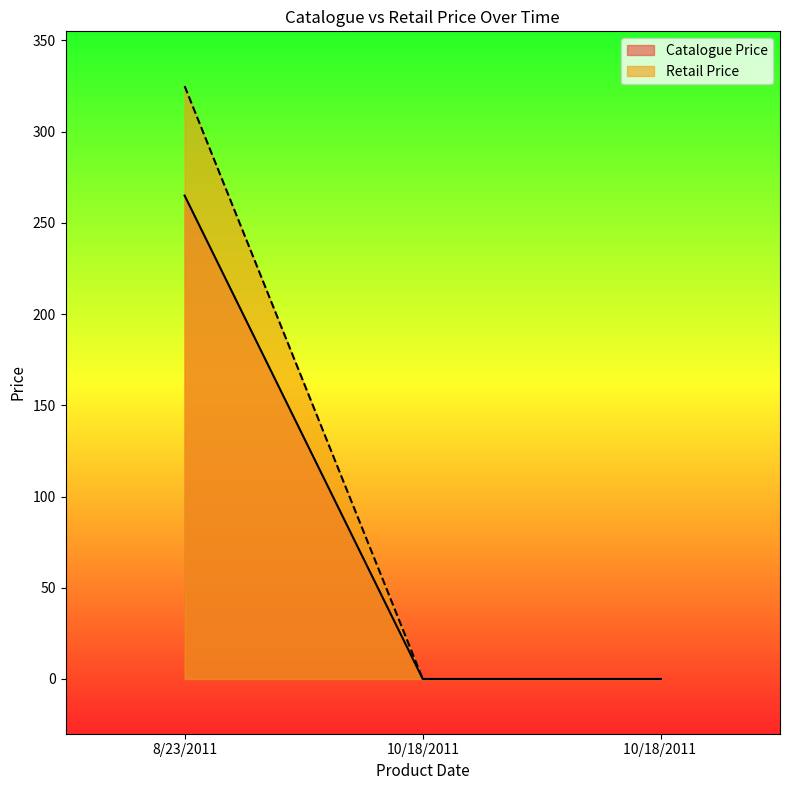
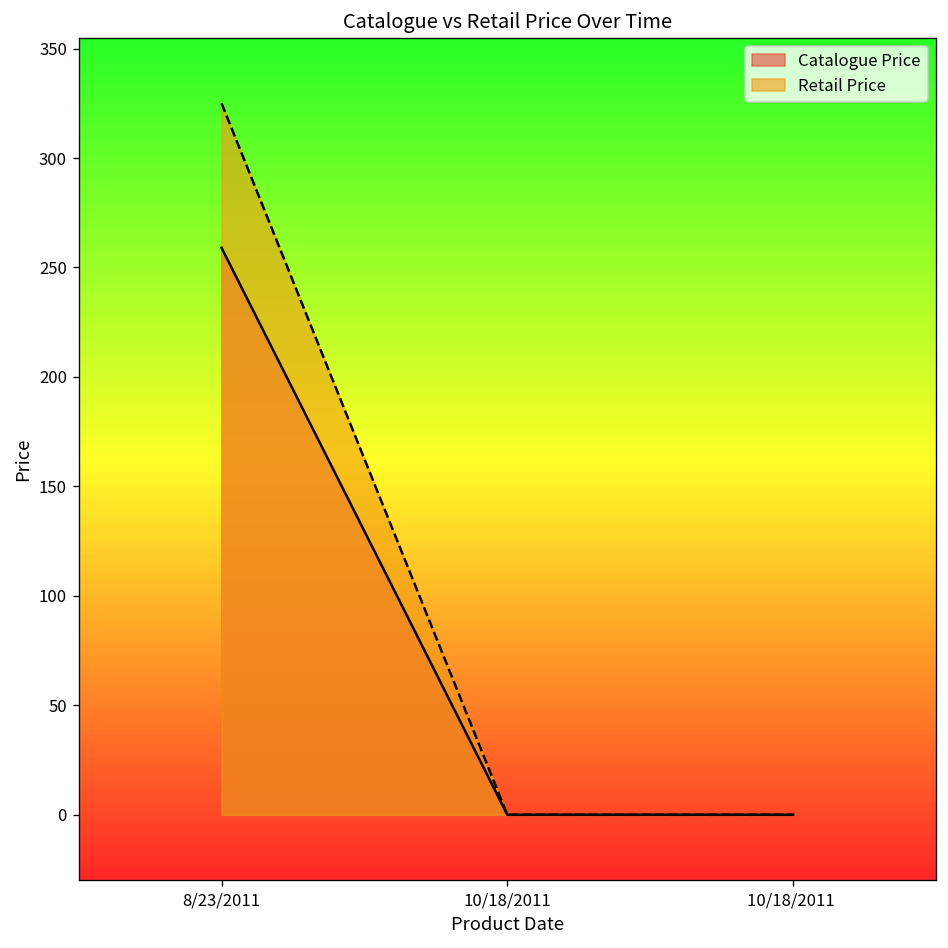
  {
    "Catalogue Price": {
-     "8/23/2011": 265
+     "8/23/2011": 259
    },
    "Retail Price": {
      "8/23/2011": 325
    }
  }
